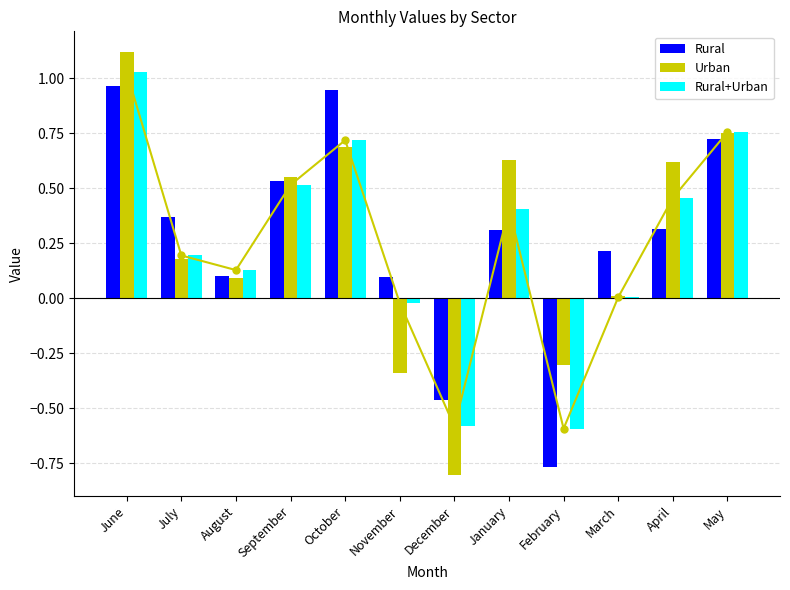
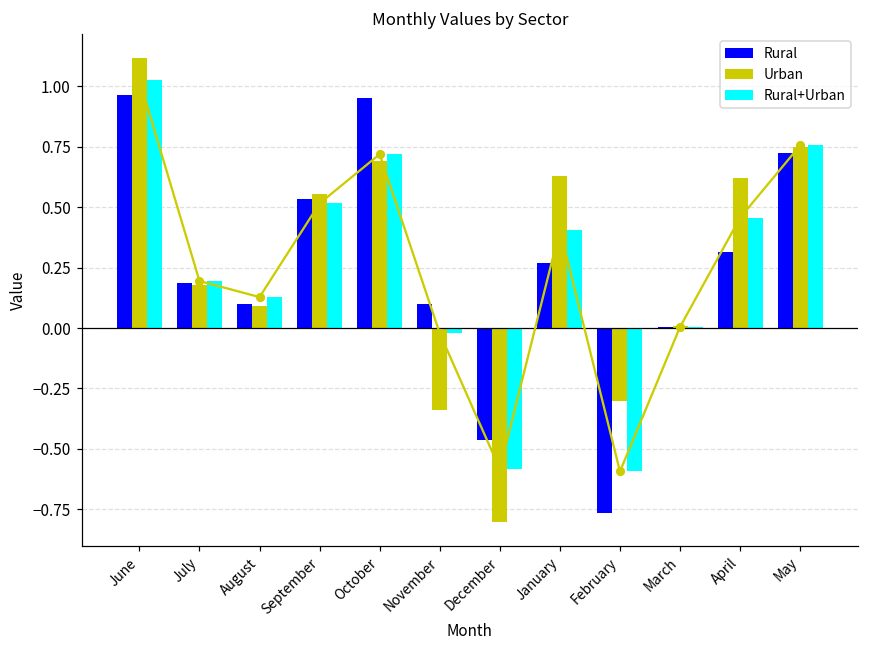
  {
    "Rural": {
      "June": 0.97,
-     "July": 0.37,
+     "July": 0.19,
      "August": 0.10,
      "September": 0.53,
      "October": 0.95,
      "November": 0.10,
      "December": -0.46,
-     "January": 0.31,
+     "January": 0.27,
      "February": -0.77,
-     "March": 0.21,
+     "March": 0.00,
      "April": 0.31,
      "May": 0.73
    },
    "Rural+Urban": {
      "June": 1.03,
      "July": 0.19,
      "August": 0.13,
      "September": 0.52,
      "October": 0.72,
      "November": -0.02,
      "December": -0.58,
      "January": 0.41,
      "February": -0.59,
      "April": 0.46,
      "May": 0.76
    }
  }
